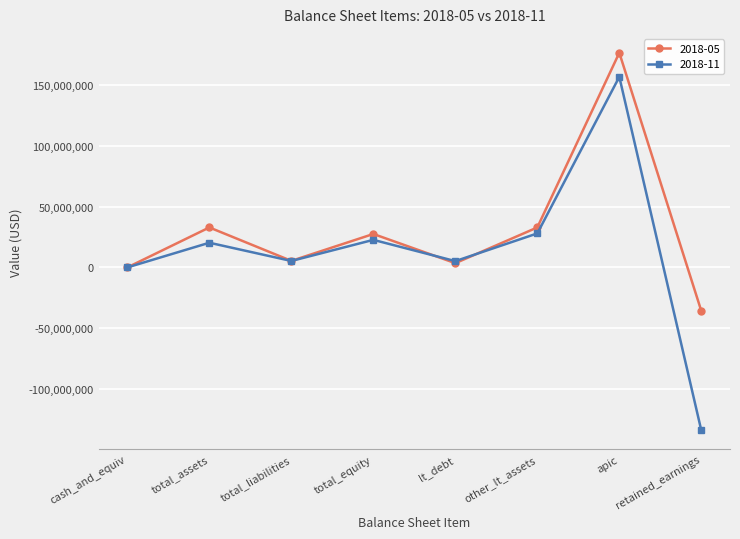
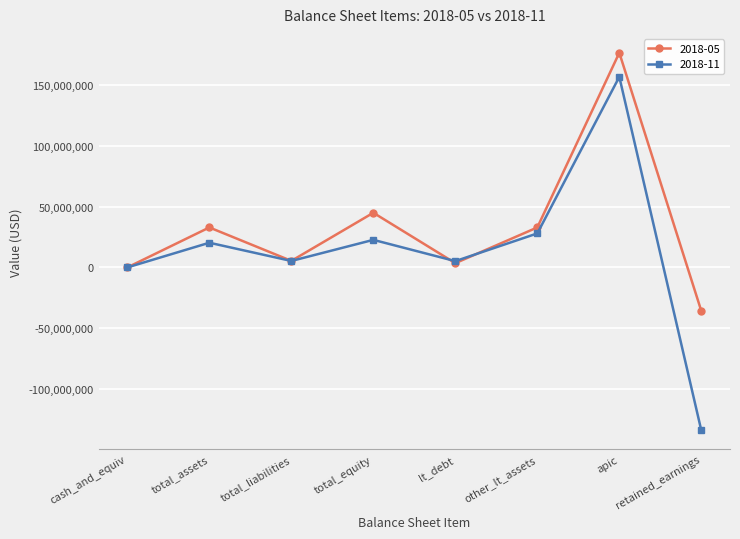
  {
    "2018-05": {
      "total_assets": "33,000,000",
-     "total_equity": "27,000,000",
+     "total_equity": "45,000,000",
      "other_lt_assets": "33,000,000",
      "apic": "176,000,000",
      "retained_earnings": "-36,000,000"
    },
    "2018-11": {
      "total_assets": "20,000,000",
      "total_equity": "23,000,000",
      "other_lt_assets": "28,000,000",
      "apic": "156,000,000",
      "retained_earnings": "-134,000,000"
    }
  }
